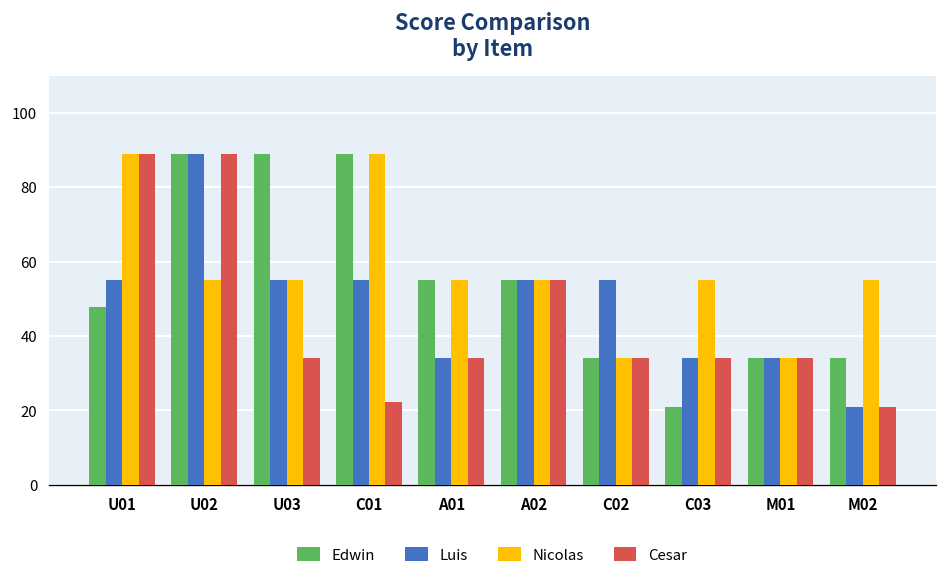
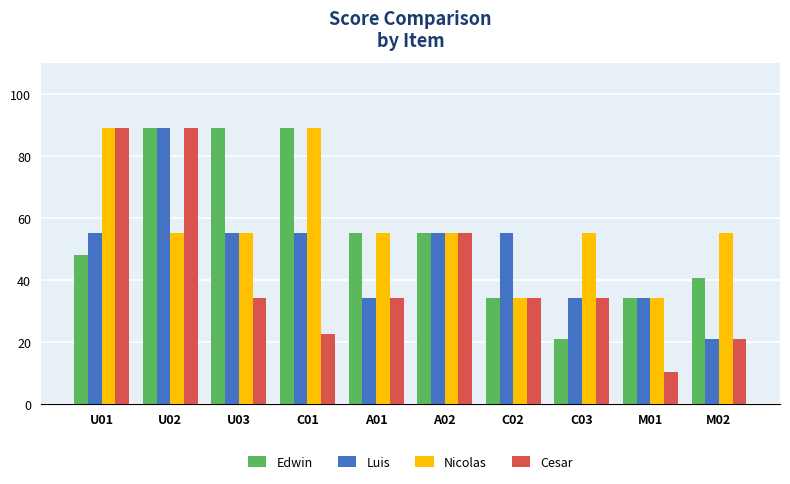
  {
    "Edwin": {
      "U01": 48,
      "U02": 89,
      "U03": 89,
      "C01": 89,
      "A01": 55,
      "A02": 55,
      "C02": 34,
      "C03": 21,
      "M01": 34,
-     "M02": 34
+     "M02": 41
    },
    "Luis": {
      "U01": 55,
      "U02": 89,
      "U03": 55,
      "C01": 55,
      "A01": 34,
      "A02": 55,
      "C02": 55,
      "C03": 34,
      "M01": 34,
      "M02": 21
    },
    "Nicolas": {
      "U01": 89,
      "U02": 55,
      "U03": 55,
      "C01": 89,
      "A01": 55,
      "A02": 55,
      "C02": 34,
      "C03": 55,
      "M01": 34,
      "M02": 55
    },
    "Cesar": {
      "U01": 89,
      "U02": 89,
      "U03": 34,
      "C01": 22,
      "A01": 34,
      "A02": 55,
      "C02": 34,
      "C03": 34,
-     "M01": 34,
+     "M01": 10,
      "M02": 21
    }
  }
